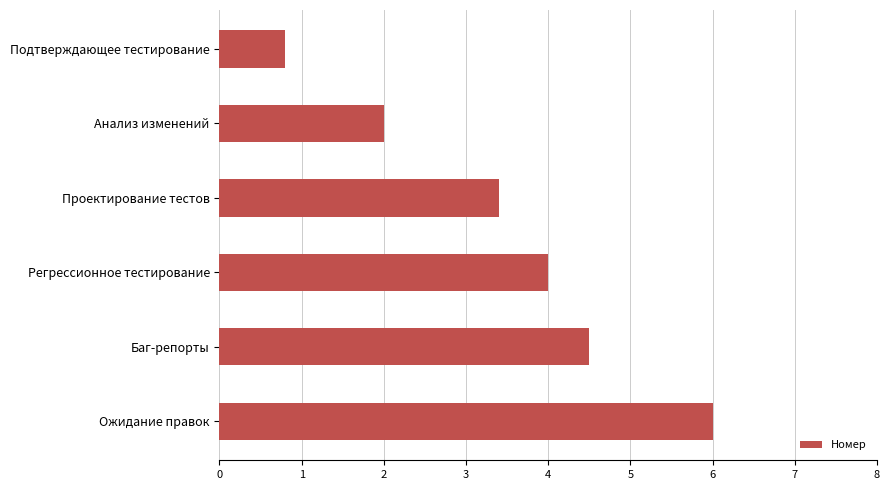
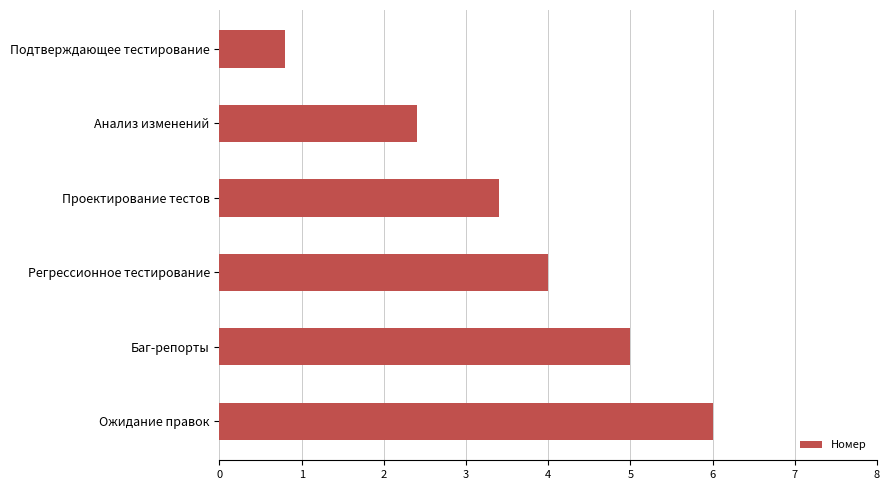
  {
    "Подтверждающее тестирование": 0.8,
-   "Анализ изменений": 2.0,
+   "Анализ изменений": 2.4,
    "Проектирование тестов": 3.4,
    "Регрессионное тестирование": 4.0,
-   "Баг-репорты": 4.5,
+   "Баг-репорты": 5.0,
    "Ожидание правок": 6.0
  }
